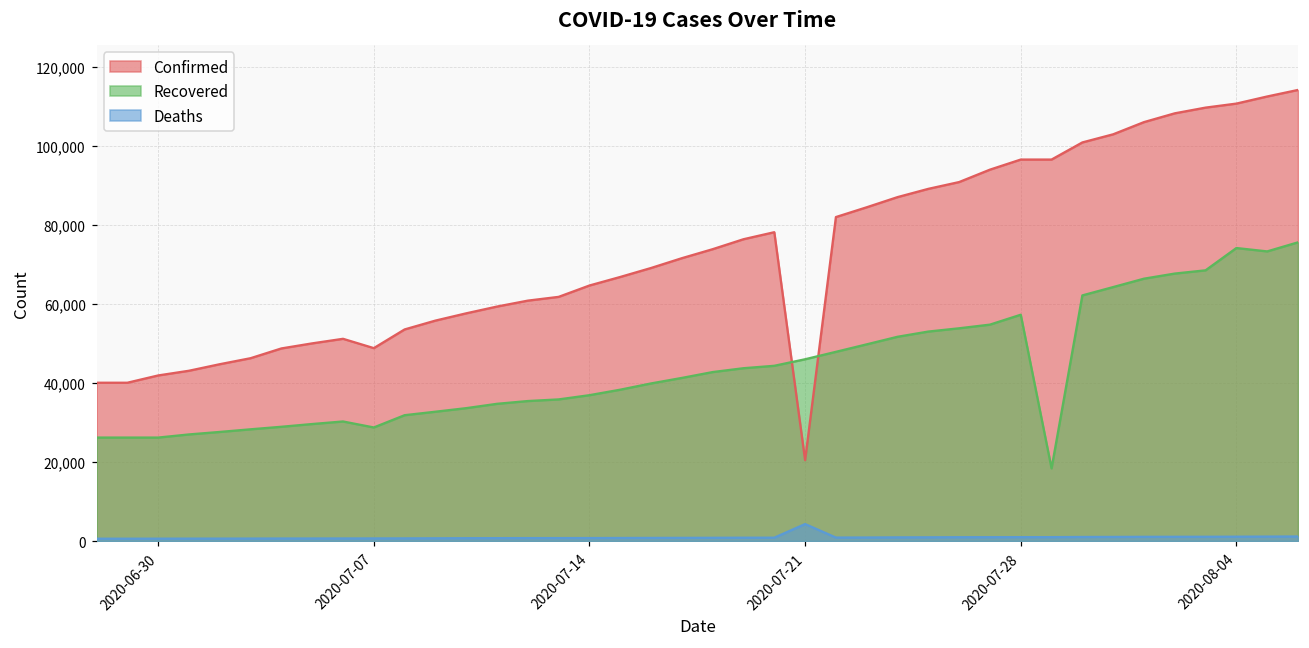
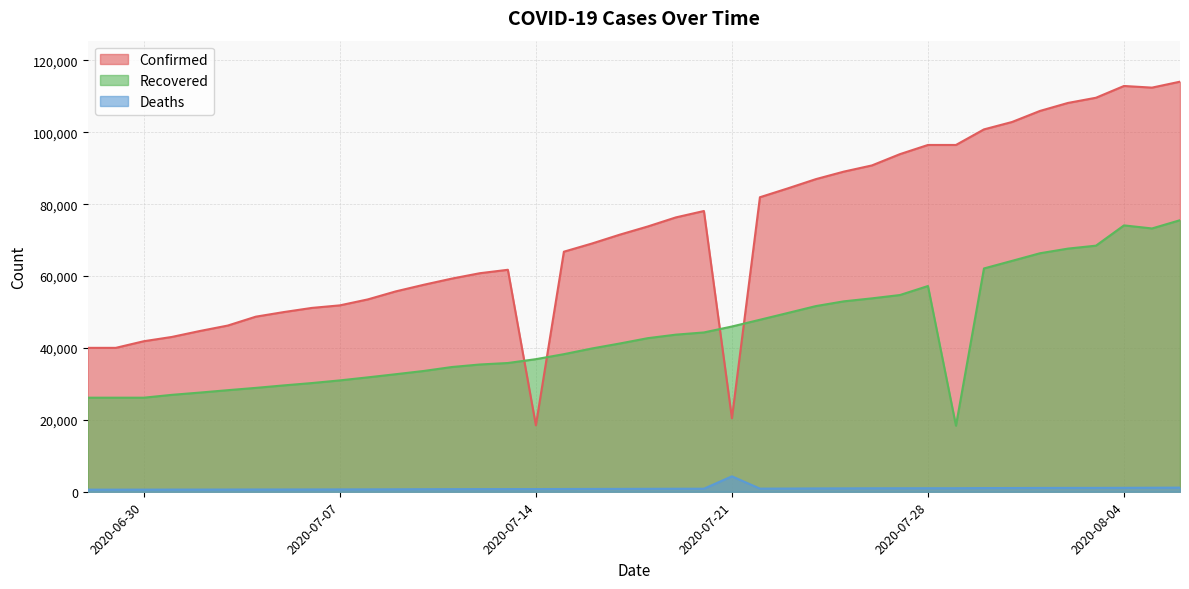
  {
    "Confirmed": {
      "2020-06-30": "42,000",
-     "2020-07-07": "49,000",
-     "2020-07-14": "65,000",
+     "2020-07-07": "52,000",
+     "2020-07-14": "18,000",
      "2020-07-21": "20,000",
      "2020-07-28": "96,000",
-     "2020-08-04": "111,000"
+     "2020-08-04": "113,000"
    },
    "Recovered": {
      "2020-06-30": "26,000",
-     "2020-07-07": "29,000",
+     "2020-07-07": "31,000",
      "2020-07-14": "37,000",
      "2020-07-21": "46,000",
      "2020-07-28": "57,000",
      "2020-08-04": "74,000"
    },
    "Deaths": {
      "2020-06-30": "1,000",
      "2020-07-07": "1,000",
      "2020-07-14": "1,000",
      "2020-07-21": "4,000",
      "2020-07-28": "1,000",
      "2020-08-04": "1,000"
    }
  }
